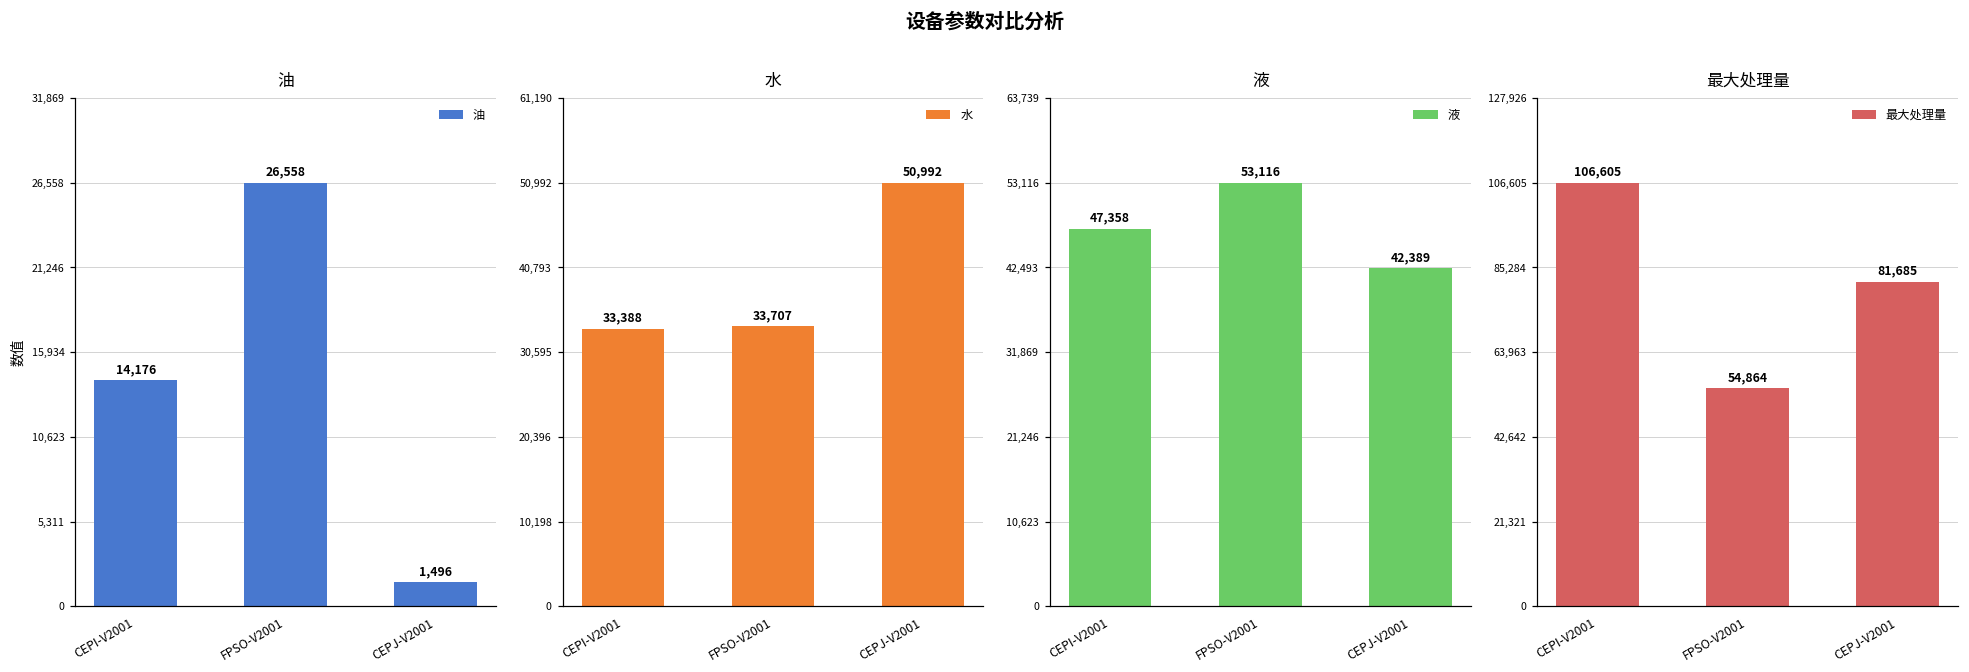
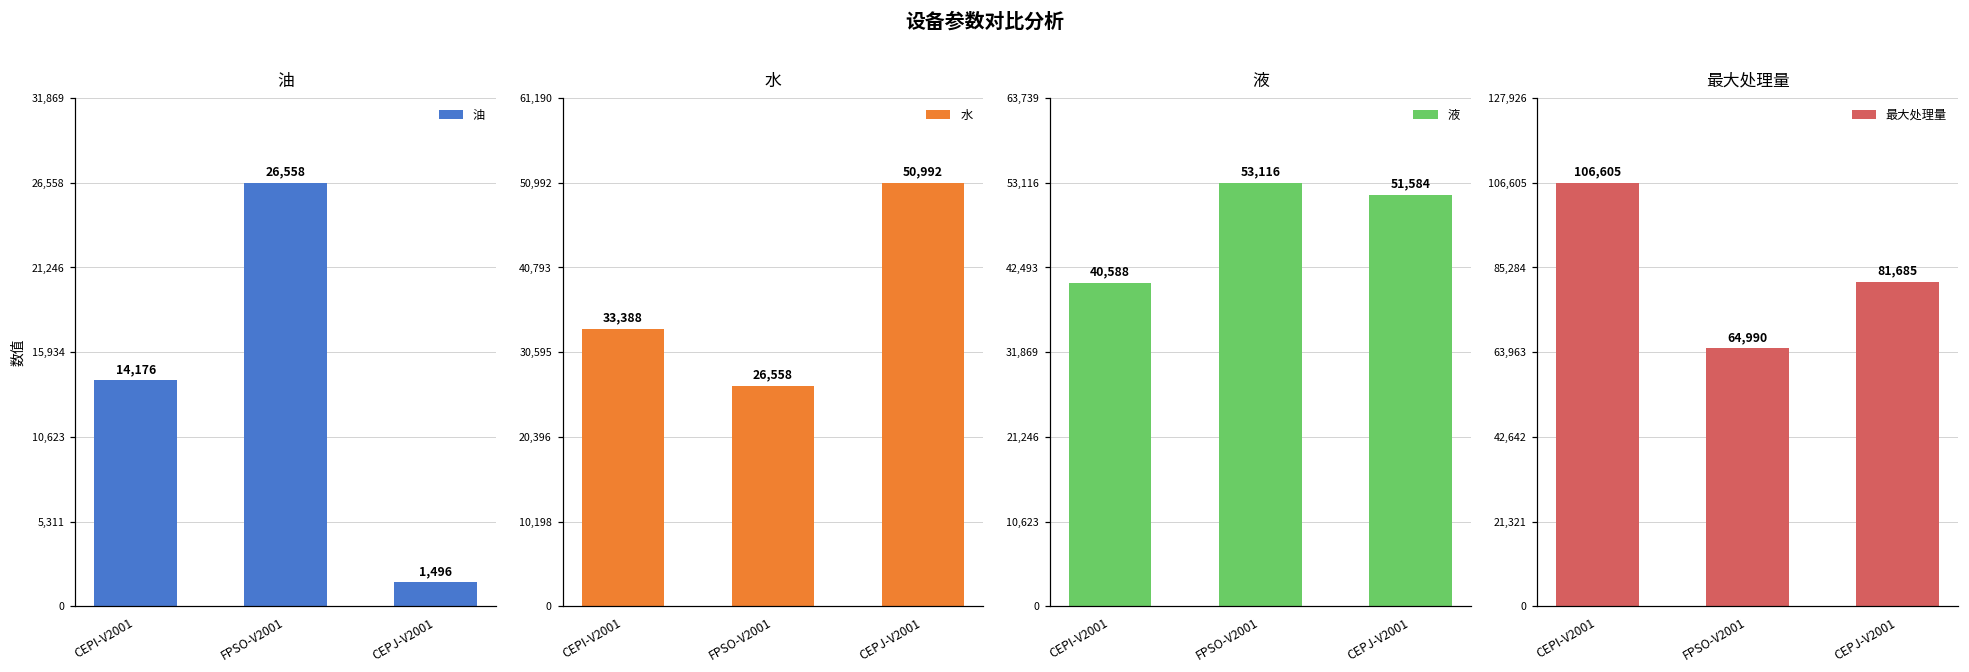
  {
    "油": {
      "CEPI-V2001": "14,176",
      "FPSO-V2001": "26,558",
      "CEPJ-V2001": "1,496"
    },
    "水": {
      "CEPI-V2001": "33,388",
-     "FPSO-V2001": "33,707",
+     "FPSO-V2001": "26,558",
      "CEPJ-V2001": "50,992"
    },
    "液": {
-     "CEPI-V2001": "47,358",
+     "CEPI-V2001": "40,588",
      "FPSO-V2001": "53,116",
-     "CEPJ-V2001": "42,389"
+     "CEPJ-V2001": "51,584"
    },
    "最大处理量": {
      "CEPI-V2001": "106,605",
-     "FPSO-V2001": "54,864",
+     "FPSO-V2001": "64,990",
      "CEPJ-V2001": "81,685"
    }
  }
